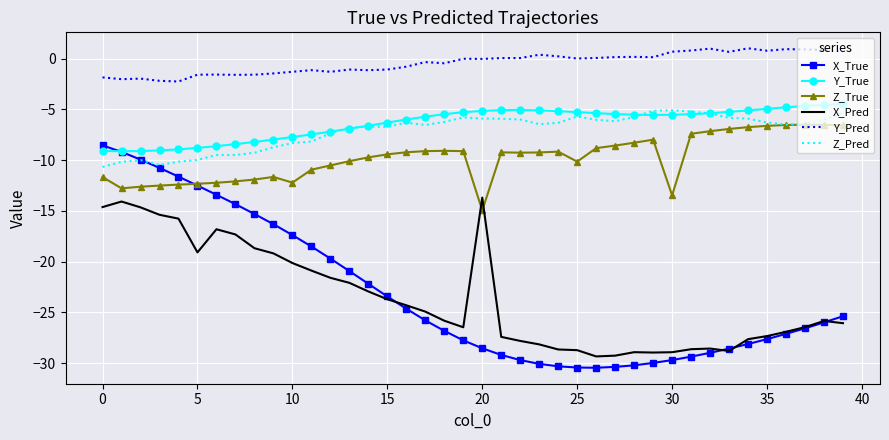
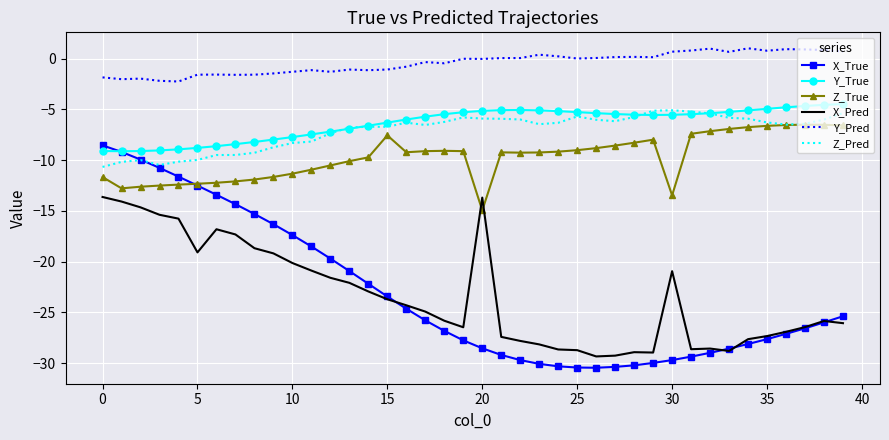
  {
    "Z_True": {
      "0": -11.7,
-     "10": -12.2,
-     "15": -9.4,
+     "10": -11.3,
+     "15": -7.6,
      "20": -15.0,
-     "25": -10.1,
+     "25": -9.0,
      "30": -13.5,
      "35": -6.6
    },
    "X_Pred": {
-     "0": -14.6,
+     "0": -13.6,
      "5": -19.1,
      "10": -20.1,
      "15": -23.7,
      "20": -13.7,
      "25": -28.7,
-     "30": -28.9,
+     "30": -20.9,
      "35": -27.3
    }
  }
